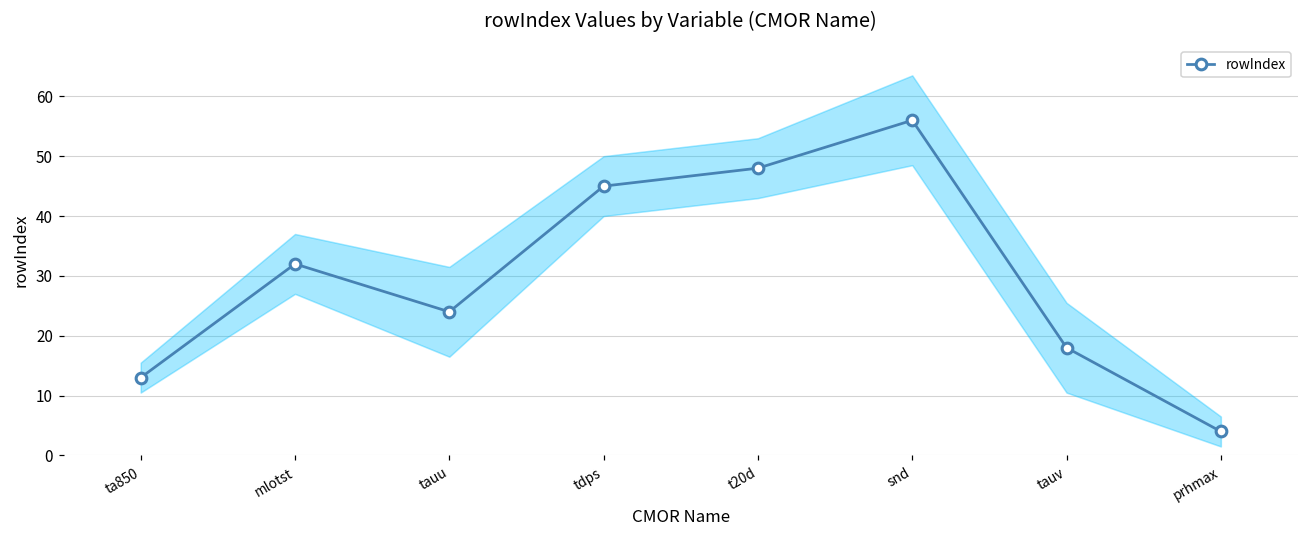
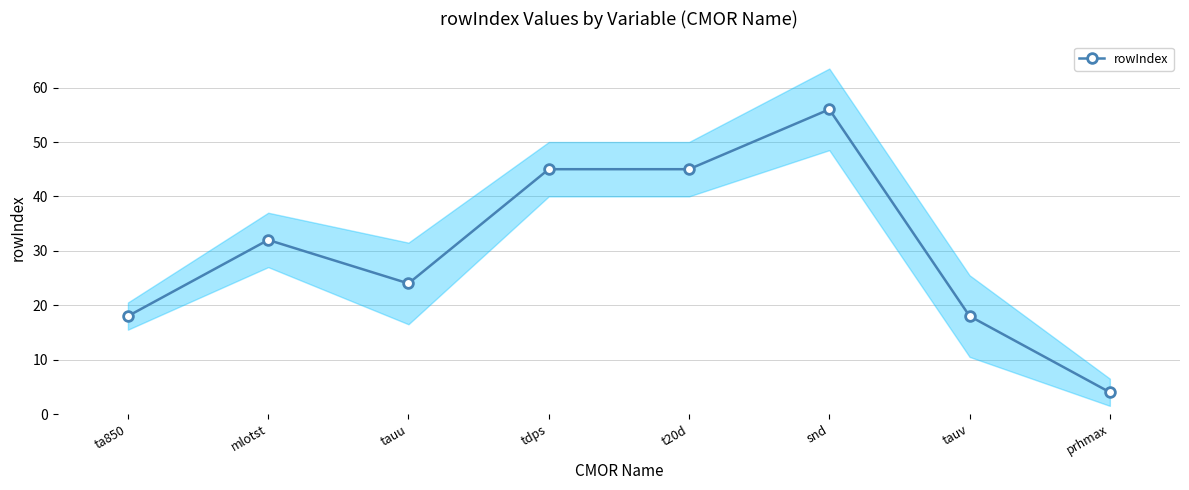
  {
    "rowIndex": {
-     "ta850": 13,
+     "ta850": 18,
      "mlotst": 32,
      "tauu": 24,
      "tdps": 45,
-     "t20d": 48,
+     "t20d": 45,
      "snd": 56,
      "tauv": 18,
      "prhmax": 4
    }
  }
